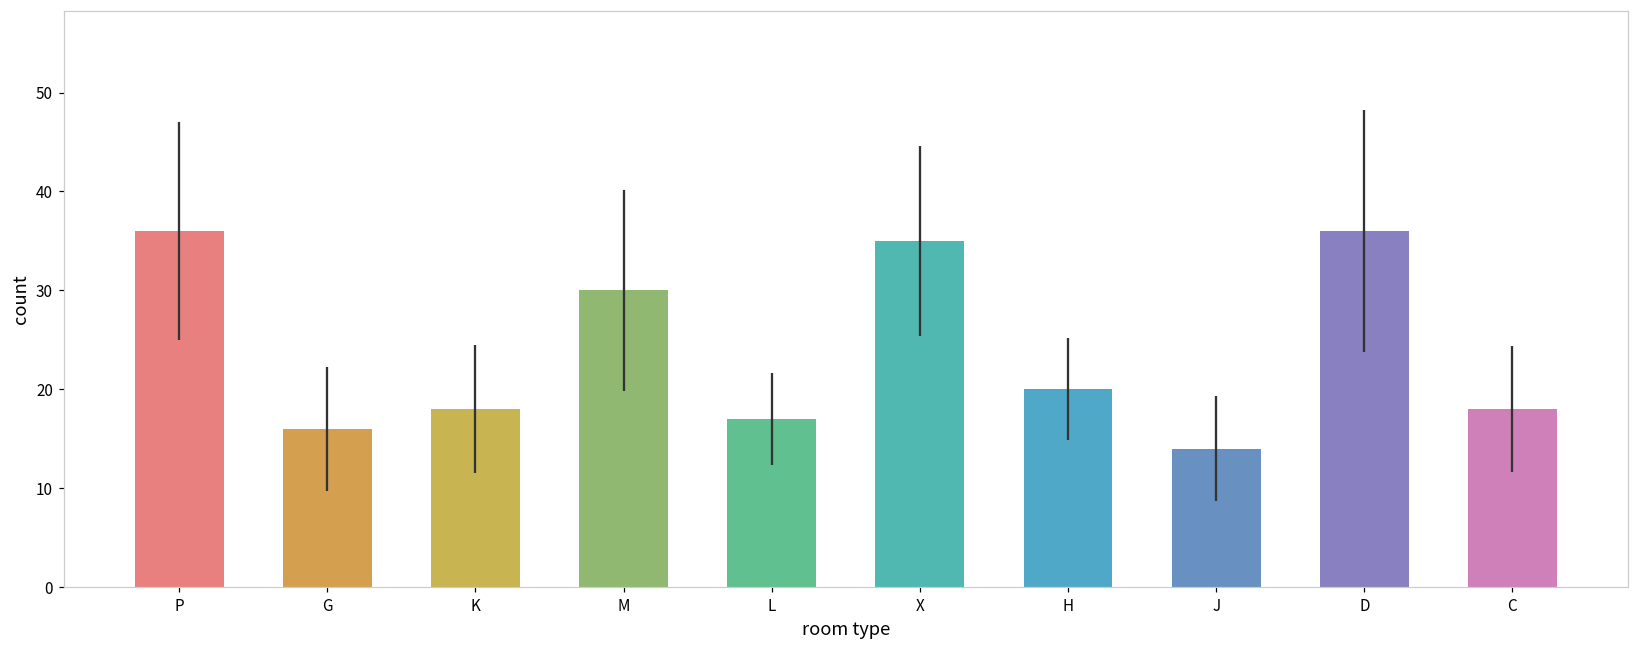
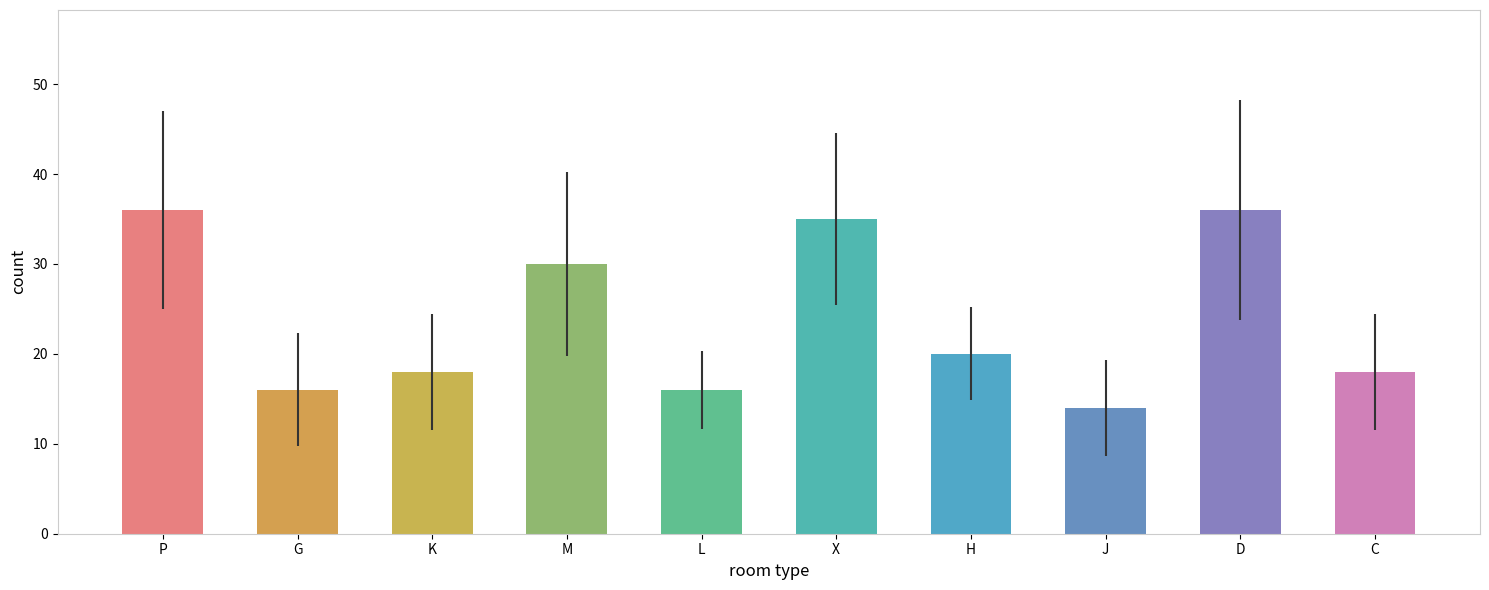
  {
    "P": 36,
    "G": 16,
    "K": 18,
    "M": 30,
-   "L": 17,
+   "L": 16,
    "X": 35,
    "H": 20,
    "J": 14,
    "D": 36,
    "C": 18
  }
